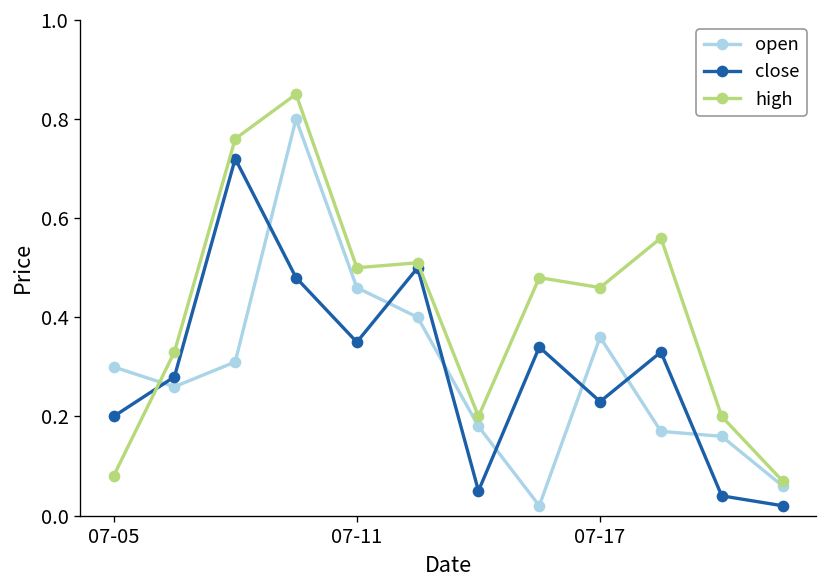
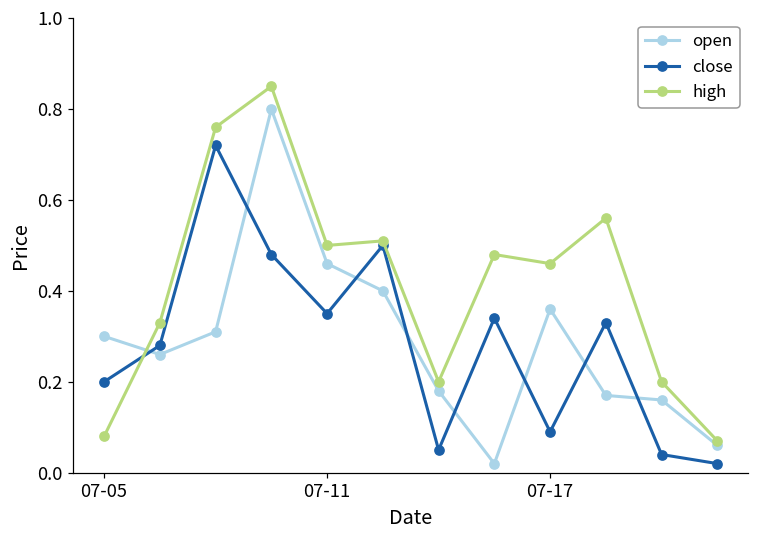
  {
    "open": {
      "07-05": 0.30,
      "07-11": 0.46,
      "07-17": 0.36
    },
    "close": {
      "07-05": 0.20,
      "07-11": 0.35,
-     "07-17": 0.23
+     "07-17": 0.09
    },
    "high": {
      "07-05": 0.08,
      "07-11": 0.50,
      "07-17": 0.46
    }
  }
